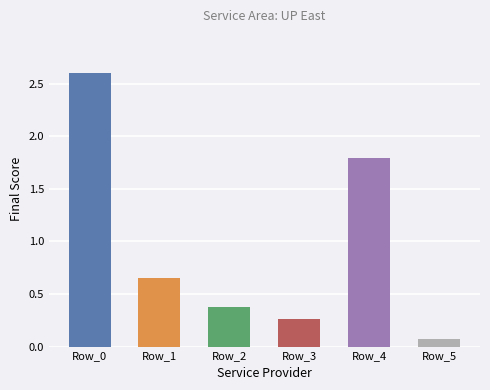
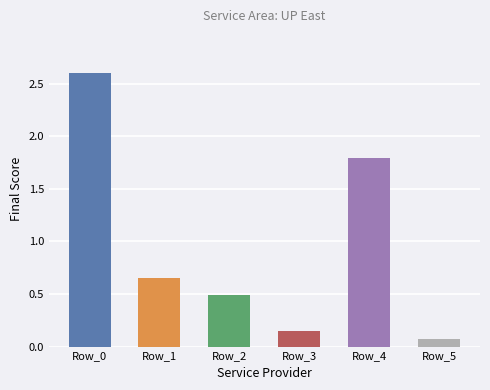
  {
    "Row_0": 2.60,
    "Row_1": 0.65,
-   "Row_2": 0.37,
-   "Row_3": 0.26,
+   "Row_2": 0.49,
+   "Row_3": 0.15,
    "Row_4": 1.79,
    "Row_5": 0.07
  }
